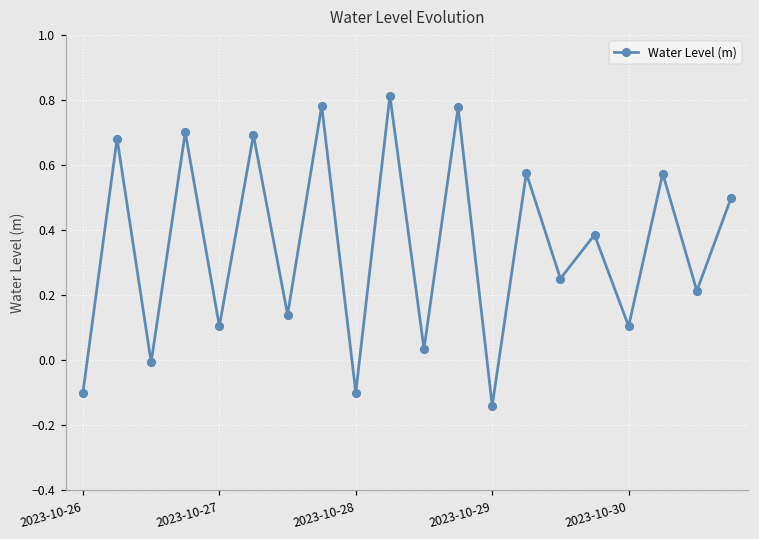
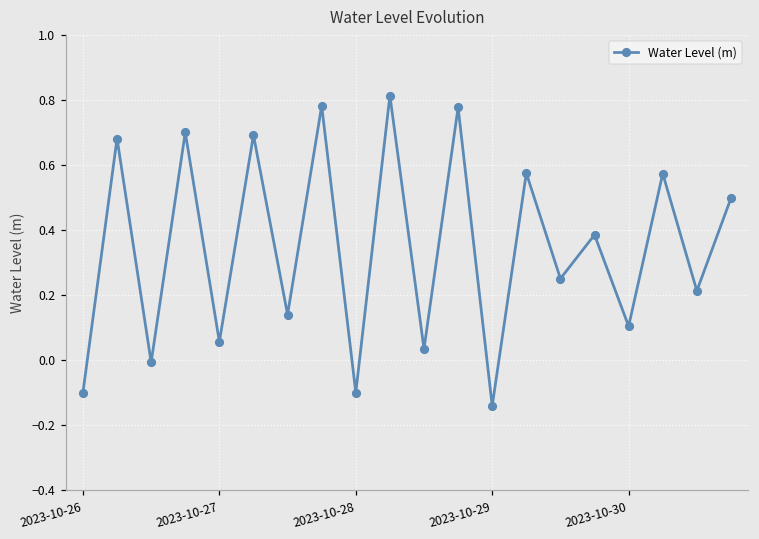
  {
    "2023-10-26": -0.10,
-   "2023-10-27": 0.10,
+   "2023-10-27": 0.06,
    "2023-10-28": -0.10,
    "2023-10-29": -0.14,
    "2023-10-30": 0.10
  }
